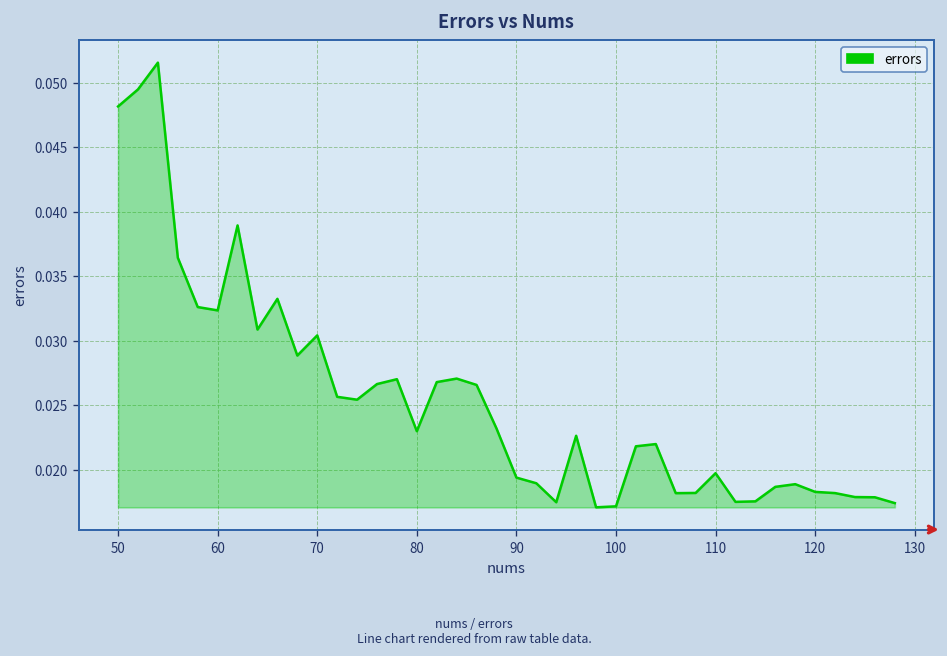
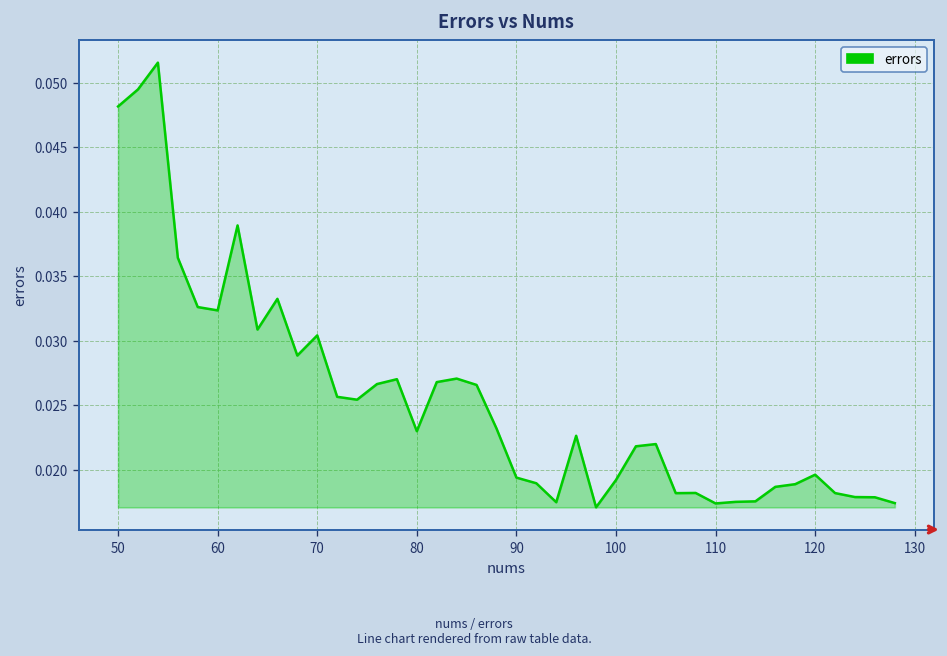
  {
    "50": 0.0482,
    "60": 0.0324,
    "70": 0.0304,
    "80": 0.0230,
    "90": 0.0194,
-   "100": 0.0172,
-   "110": 0.0197,
-   "120": 0.0183
+   "100": 0.0192,
+   "110": 0.0174,
+   "120": 0.0196
  }
